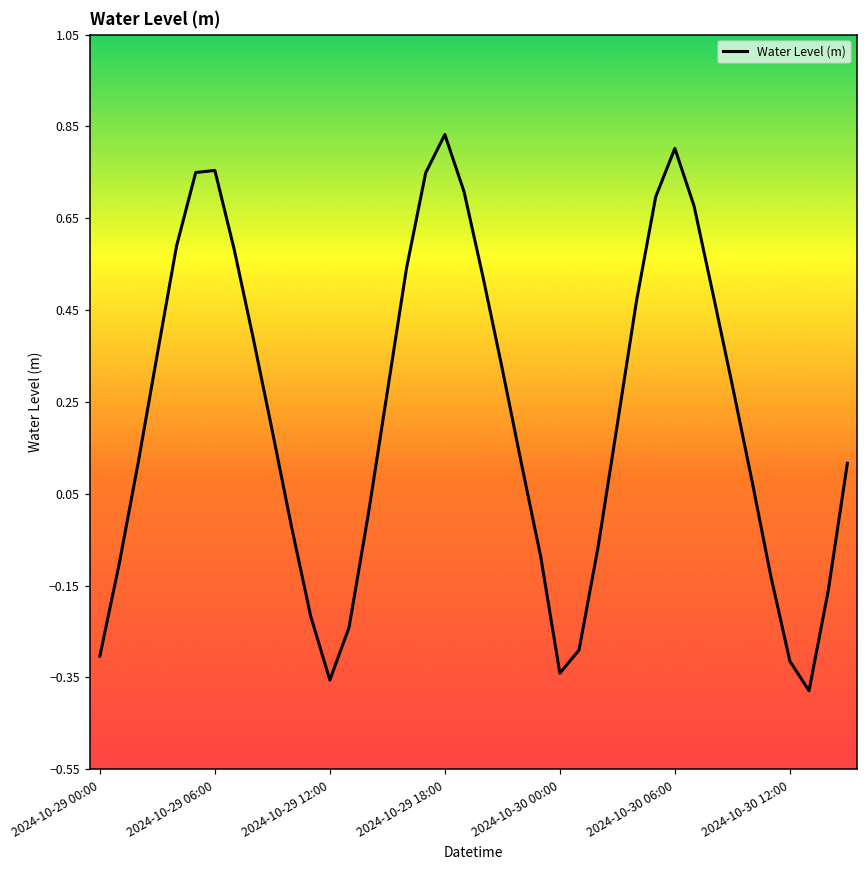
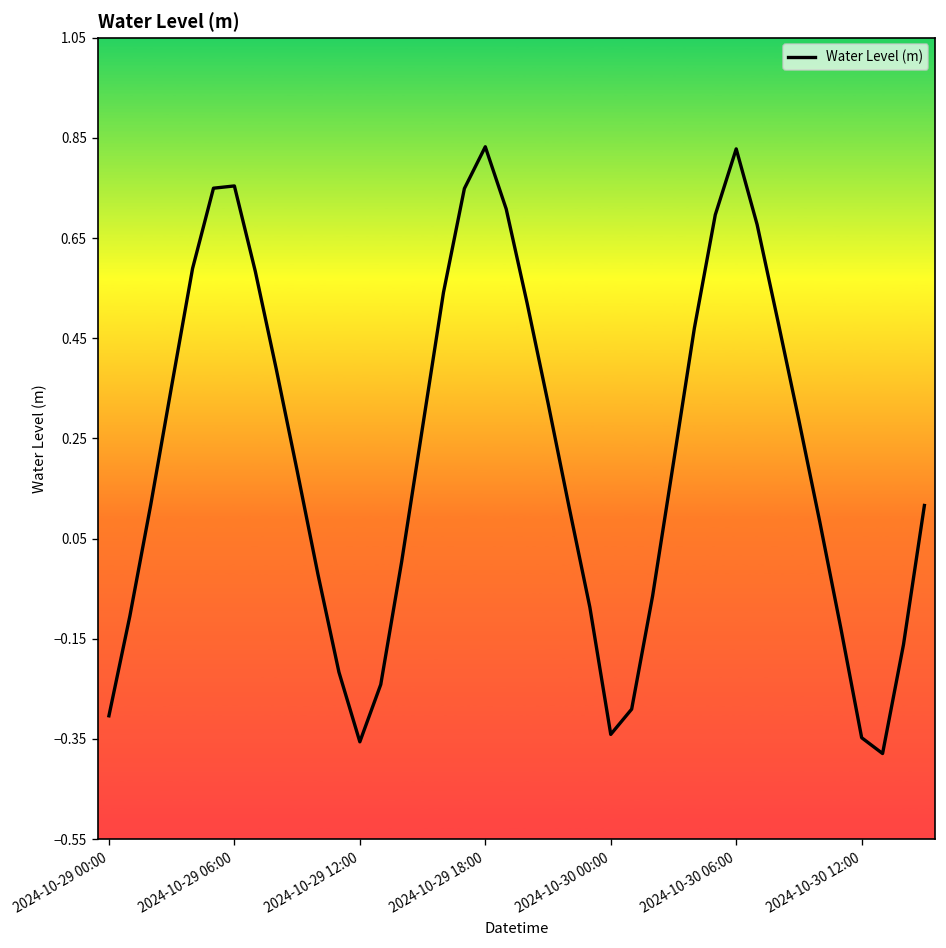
  {
    "2024-10-29 00:00": -0.30,
    "2024-10-29 06:00": 0.75,
    "2024-10-29 12:00": -0.36,
    "2024-10-29 18:00": 0.83,
    "2024-10-30 00:00": -0.34,
-   "2024-10-30 06:00": 0.80,
-   "2024-10-30 12:00": -0.31
+   "2024-10-30 06:00": 0.83,
+   "2024-10-30 12:00": -0.35
  }
